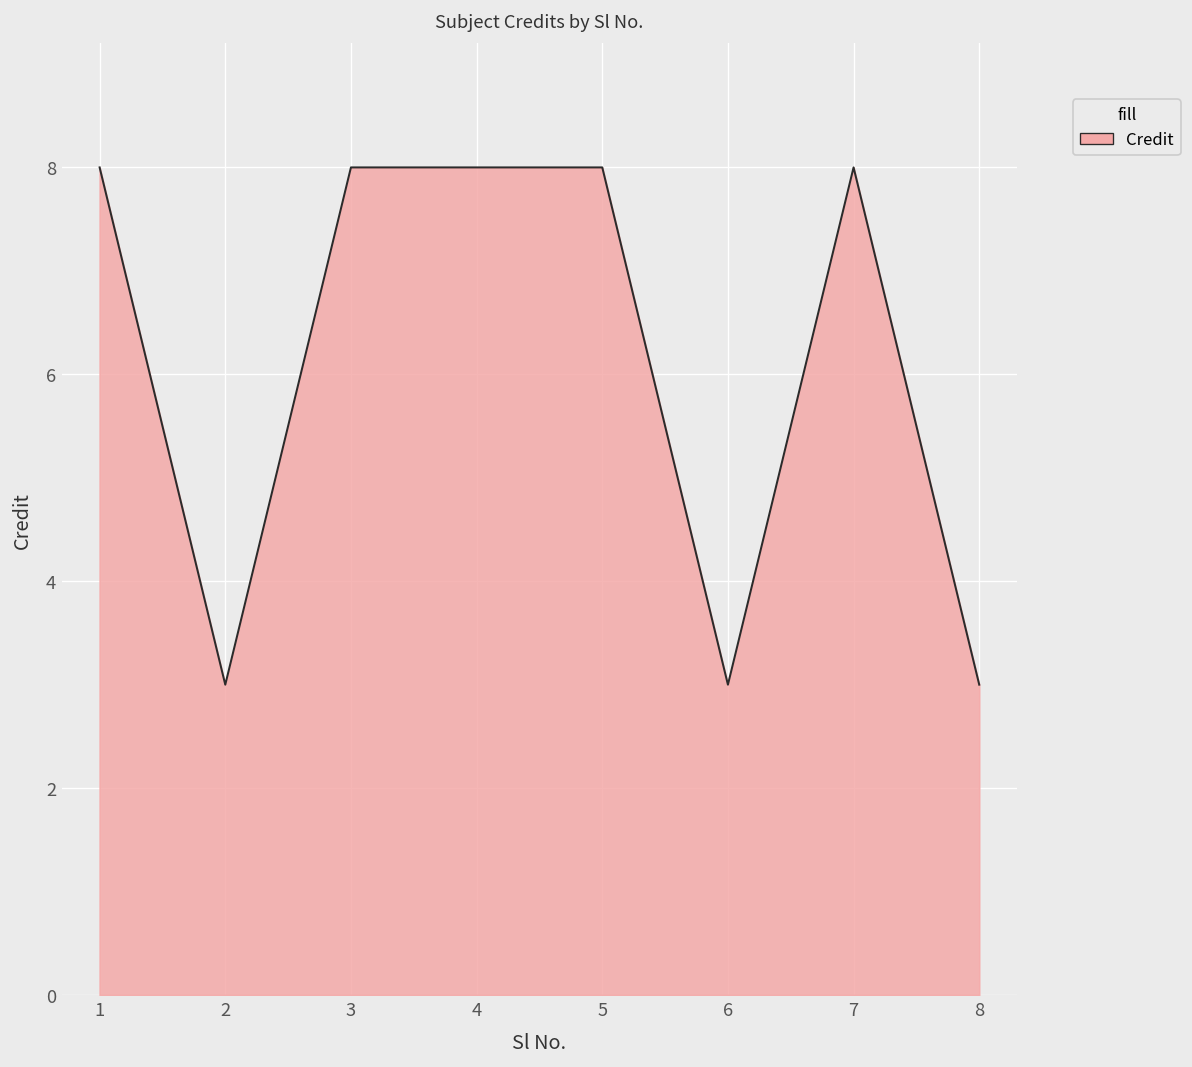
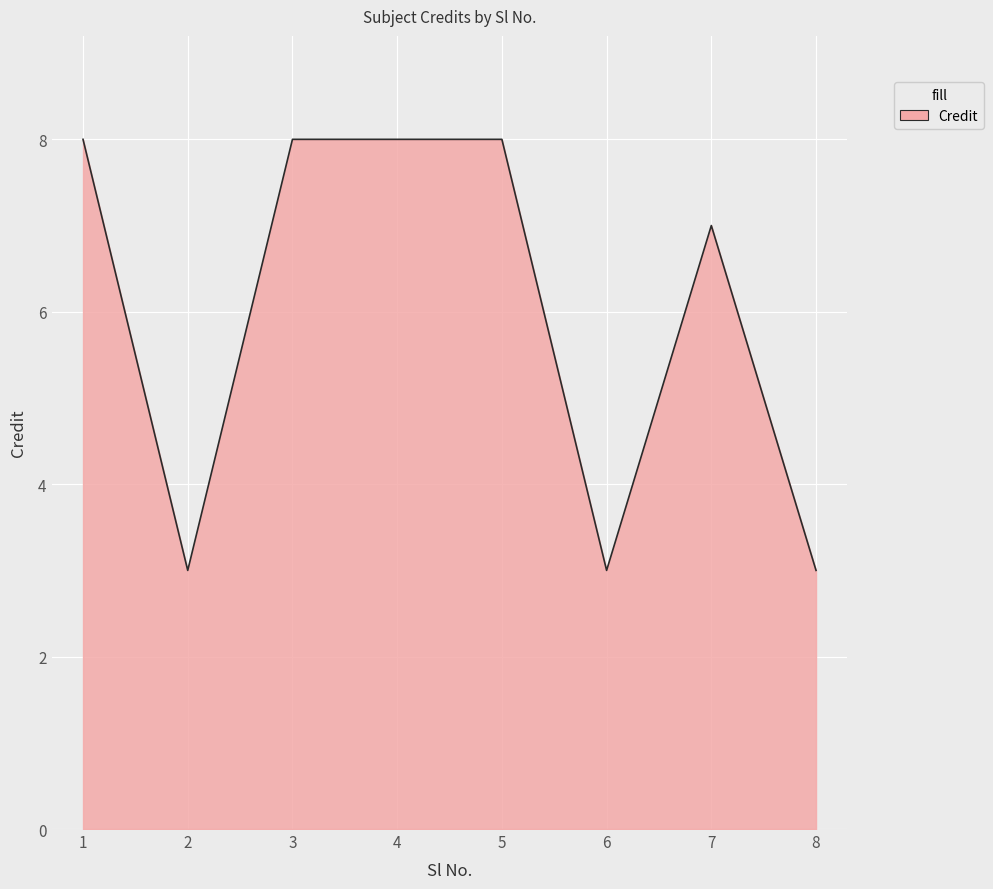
  {
    "1": 8,
    "2": 3,
    "3": 8,
    "4": 8,
    "5": 8,
    "6": 3,
-   "7": 8,
+   "7": 7,
    "8": 3
  }
